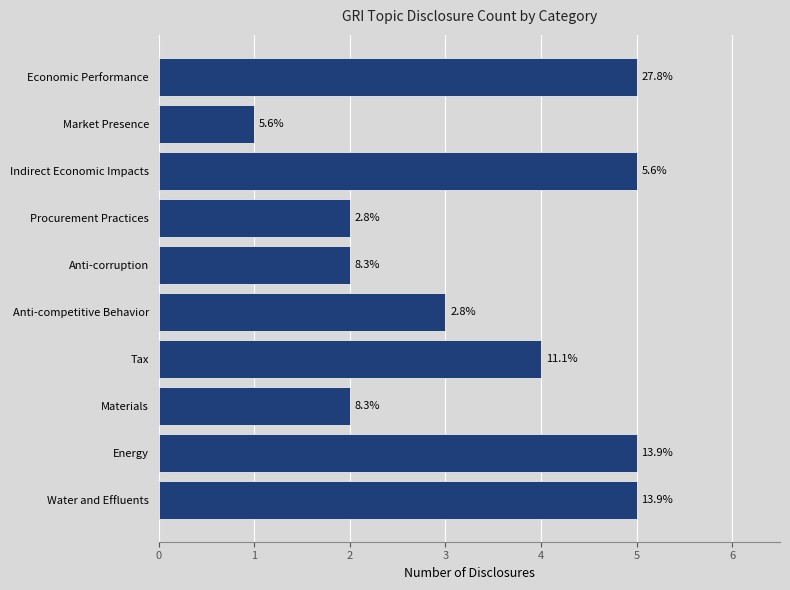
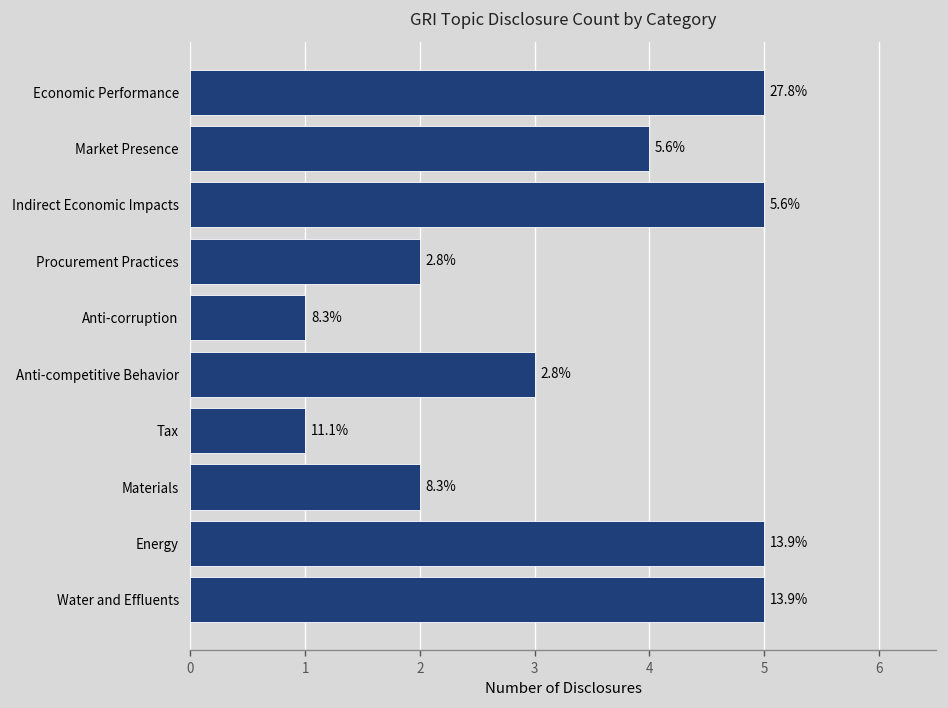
  {
-   "Market Presence": 1,
-   "Anti-corruption": 2,
-   "Tax": 4
+   "Market Presence": 4,
+   "Anti-corruption": 1,
+   "Tax": 1
  }
